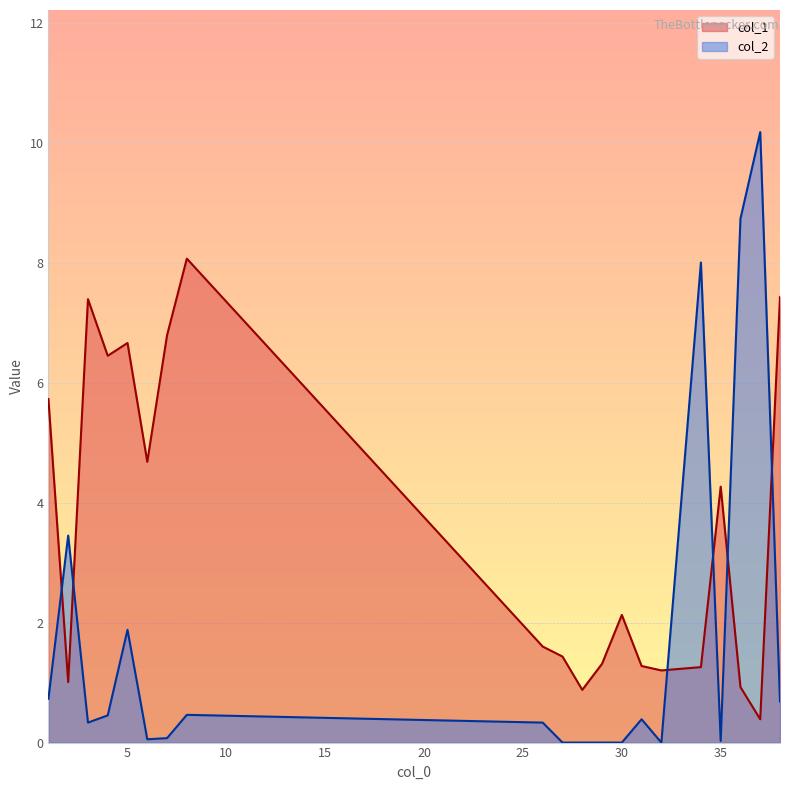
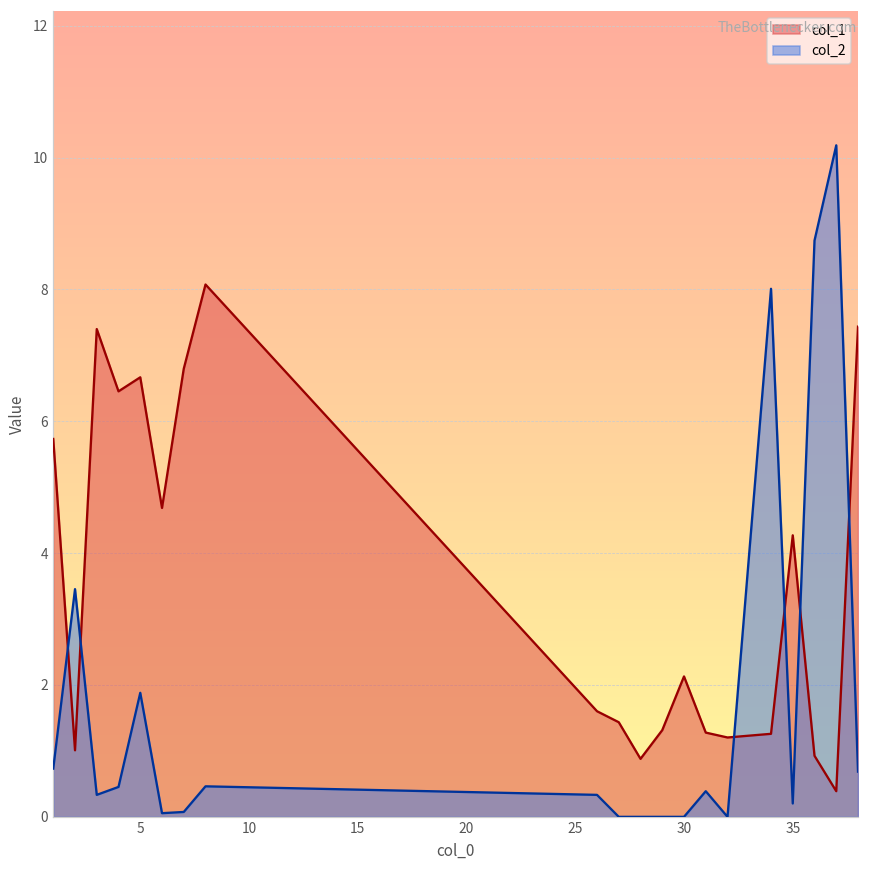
  {
    "col_1": {
      "5": 6.7,
      "30": 2.1,
      "35": 4.3
    },
    "col_2": {
      "5": 1.9,
      "30": 0.0,
-     "35": 0.0
+     "35": 0.2
    }
  }
